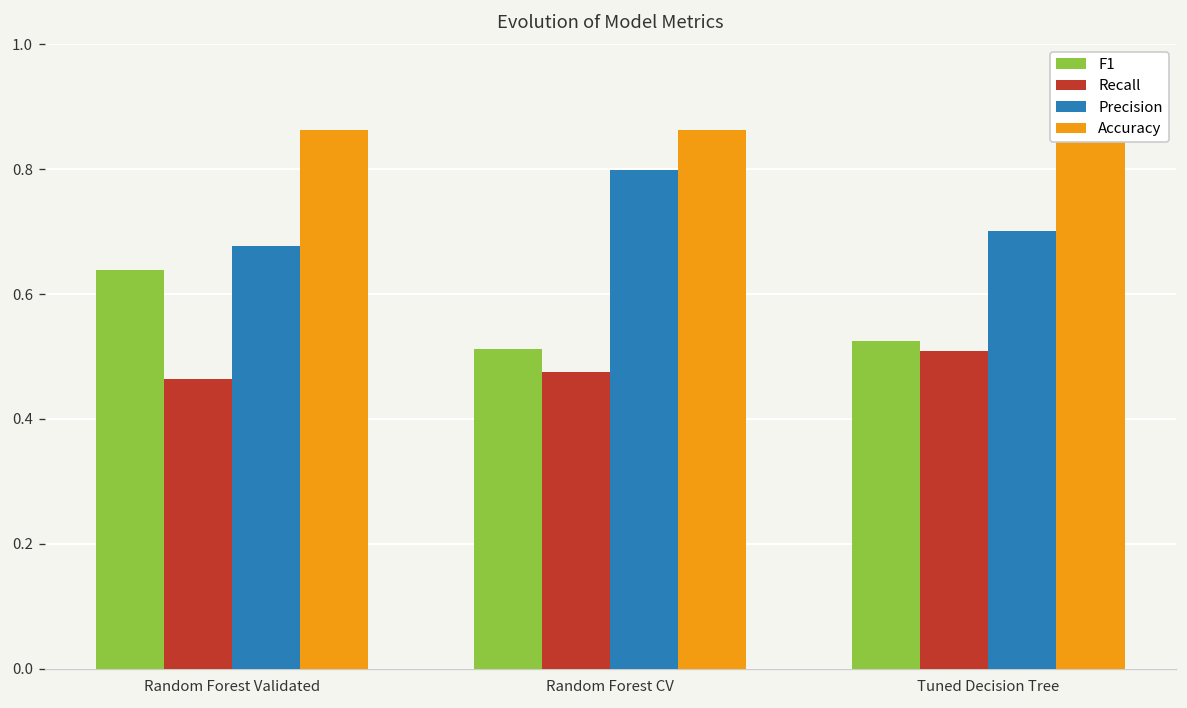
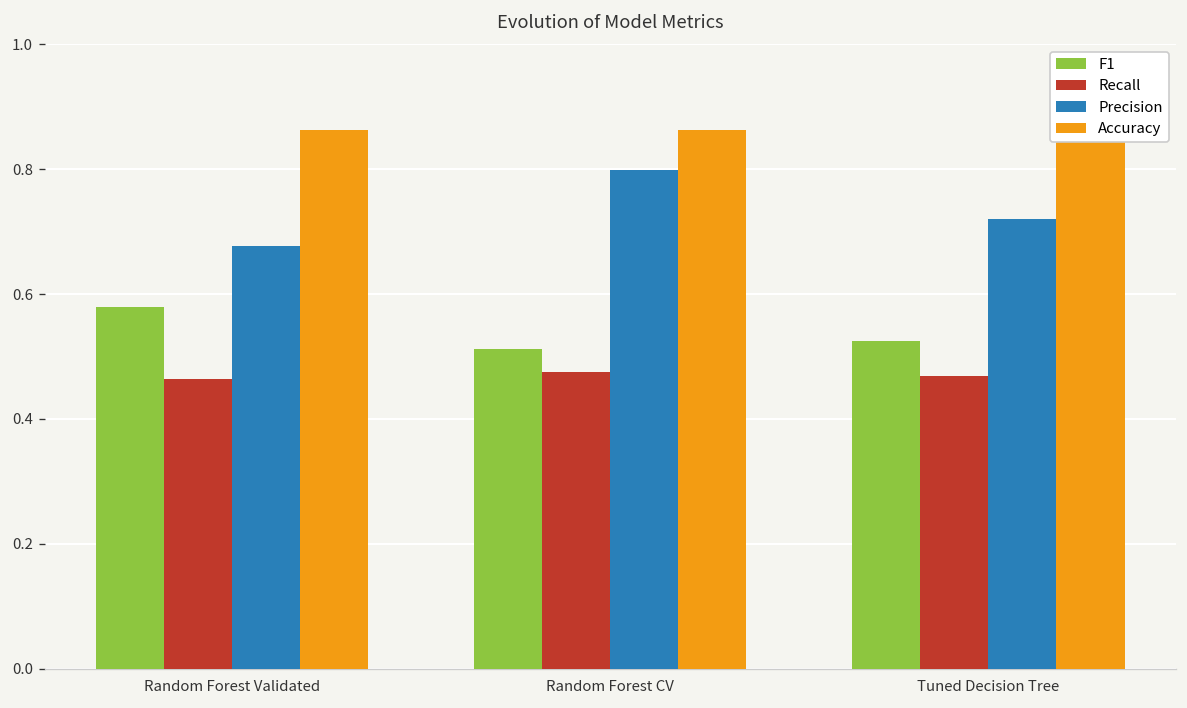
  {
    "F1": {
-     "Random Forest Validated": 0.64,
+     "Random Forest Validated": 0.58,
      "Random Forest CV": 0.51,
      "Tuned Decision Tree": 0.53
    },
    "Recall": {
      "Random Forest Validated": 0.46,
      "Random Forest CV": 0.48,
-     "Tuned Decision Tree": 0.51
+     "Tuned Decision Tree": 0.47
    },
    "Precision": {
      "Random Forest Validated": 0.68,
      "Random Forest CV": 0.80,
-     "Tuned Decision Tree": 0.70
+     "Tuned Decision Tree": 0.72
    },
    "Accuracy": {
      "Random Forest Validated": 0.86,
      "Random Forest CV": 0.86
    }
  }
